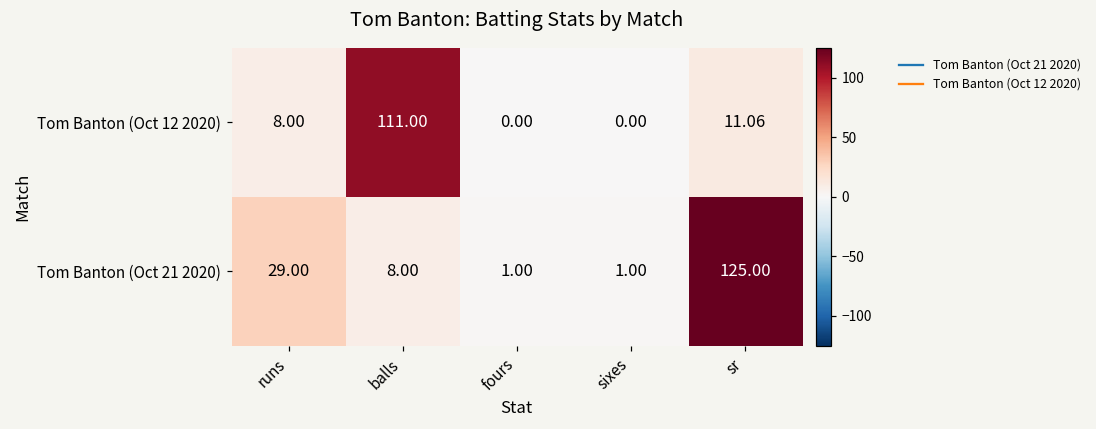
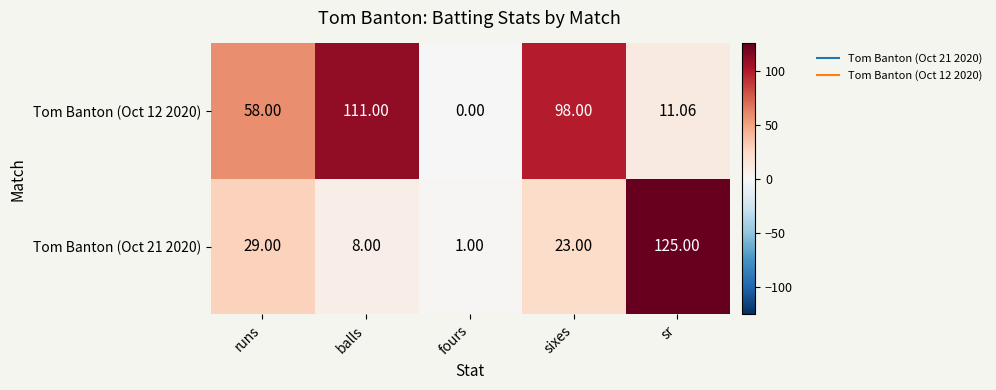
  {
    "Tom Banton (Oct 12 2020)": {
-     "runs": 8.00,
+     "runs": 58.00,
      "balls": 111.00,
      "fours": 0.00,
-     "sixes": 0.00,
+     "sixes": 98.00,
      "sr": 11.06
    },
    "Tom Banton (Oct 21 2020)": {
      "runs": 29.00,
      "balls": 8.00,
      "fours": 1.00,
-     "sixes": 1.00,
+     "sixes": 23.00,
      "sr": 125.00
    }
  }
